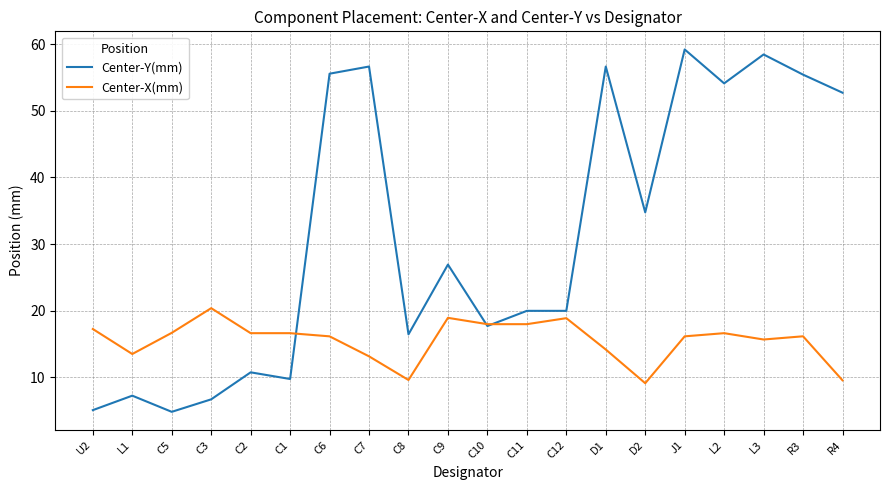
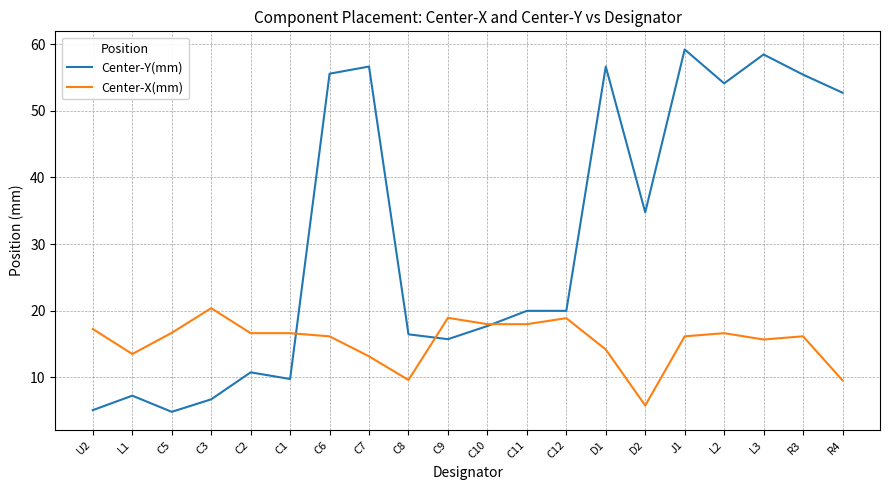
  {
    "Center-Y(mm)": {
      "U2": 5,
      "L1": 7,
      "C5": 5,
      "C3": 7,
      "C2": 11,
      "C1": 10,
      "C6": 56,
      "C7": 57,
      "C8": 16,
-     "C9": 27,
+     "C9": 16,
      "C11": 20,
      "C12": 20,
      "D1": 57,
      "D2": 35,
      "J1": 59,
      "L2": 54,
      "L3": 58,
      "R3": 55,
      "R4": 53
    },
    "Center-X(mm)": {
      "U2": 17,
      "L1": 14,
      "C5": 17,
      "C3": 20,
      "C2": 17,
      "C1": 17,
      "C6": 16,
      "C7": 13,
      "C8": 10,
      "C9": 19,
      "C11": 18,
      "C12": 19,
      "D1": 14,
-     "D2": 9,
+     "D2": 6,
      "J1": 16,
      "L2": 17,
      "L3": 16,
      "R3": 16,
      "R4": 10
    }
  }
